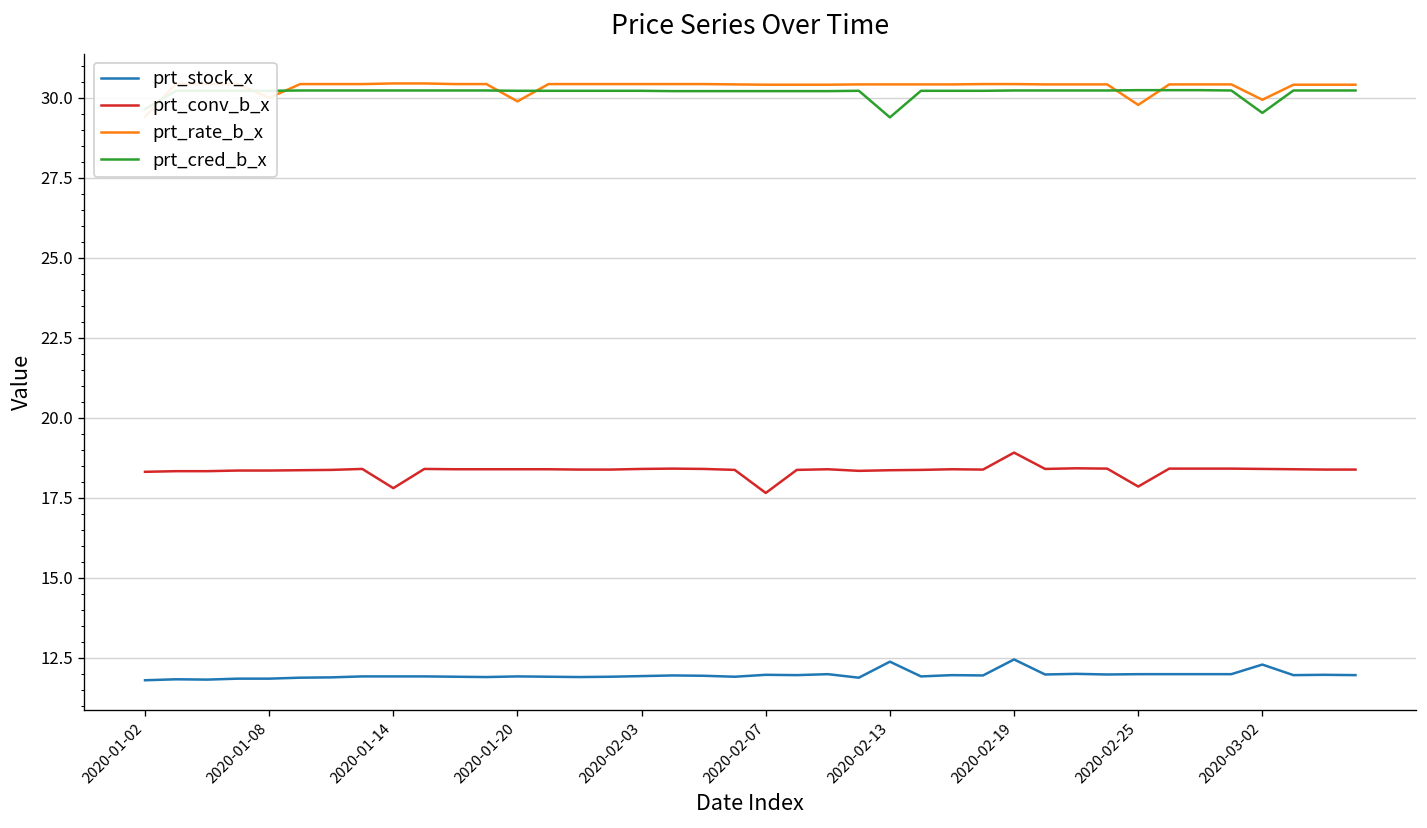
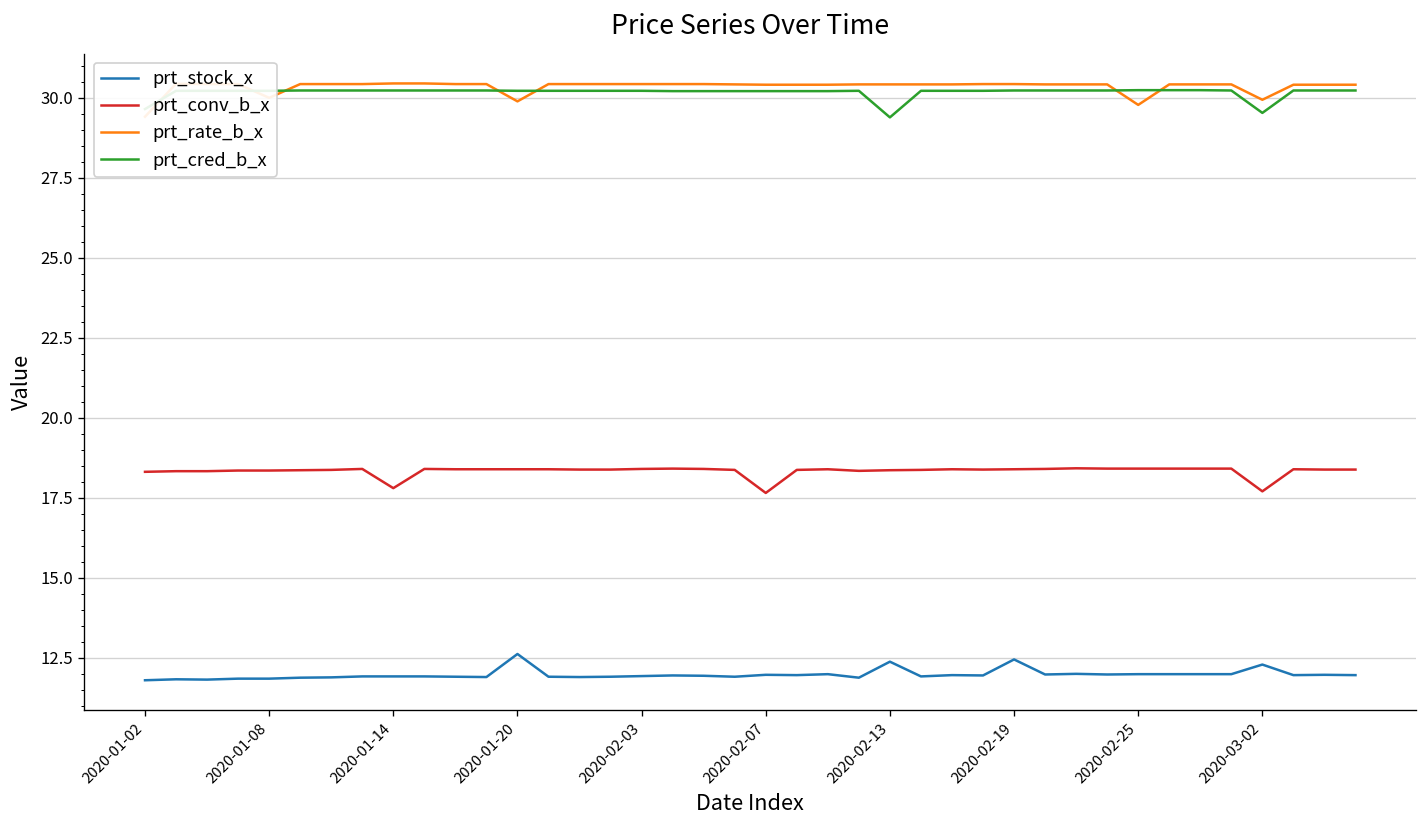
  {
    "prt_stock_x": {
      "2020-01-02": 11.8,
      "2020-01-08": 11.9,
      "2020-01-14": 11.9,
-     "2020-01-20": 11.9,
+     "2020-01-20": 12.6,
      "2020-02-03": 11.9,
      "2020-02-07": 12.0,
      "2020-02-13": 12.4,
      "2020-02-19": 12.5,
      "2020-02-25": 12.0,
      "2020-03-02": 12.3
    },
    "prt_conv_b_x": {
      "2020-01-02": 18.3,
      "2020-01-08": 18.4,
      "2020-01-14": 17.8,
      "2020-01-20": 18.4,
      "2020-02-03": 18.4,
      "2020-02-07": 17.7,
      "2020-02-13": 18.4,
-     "2020-02-19": 18.9,
-     "2020-02-25": 17.9,
-     "2020-03-02": 18.4
+     "2020-02-19": 18.4,
+     "2020-02-25": 18.4,
+     "2020-03-02": 17.7
    },
    "prt_rate_b_x": {
      "2020-01-14": 30.4,
      "2020-01-20": 29.9,
      "2020-02-03": 30.4,
      "2020-02-07": 30.4,
      "2020-02-13": 30.4,
      "2020-02-19": 30.4,
      "2020-02-25": 29.8,
      "2020-03-02": 29.9
    },
    "prt_cred_b_x": {
      "2020-01-14": 30.2,
      "2020-01-20": 30.2,
      "2020-02-03": 30.2,
      "2020-02-07": 30.2,
      "2020-02-13": 29.4,
      "2020-02-19": 30.2,
      "2020-02-25": 30.2,
      "2020-03-02": 29.5
    }
  }
